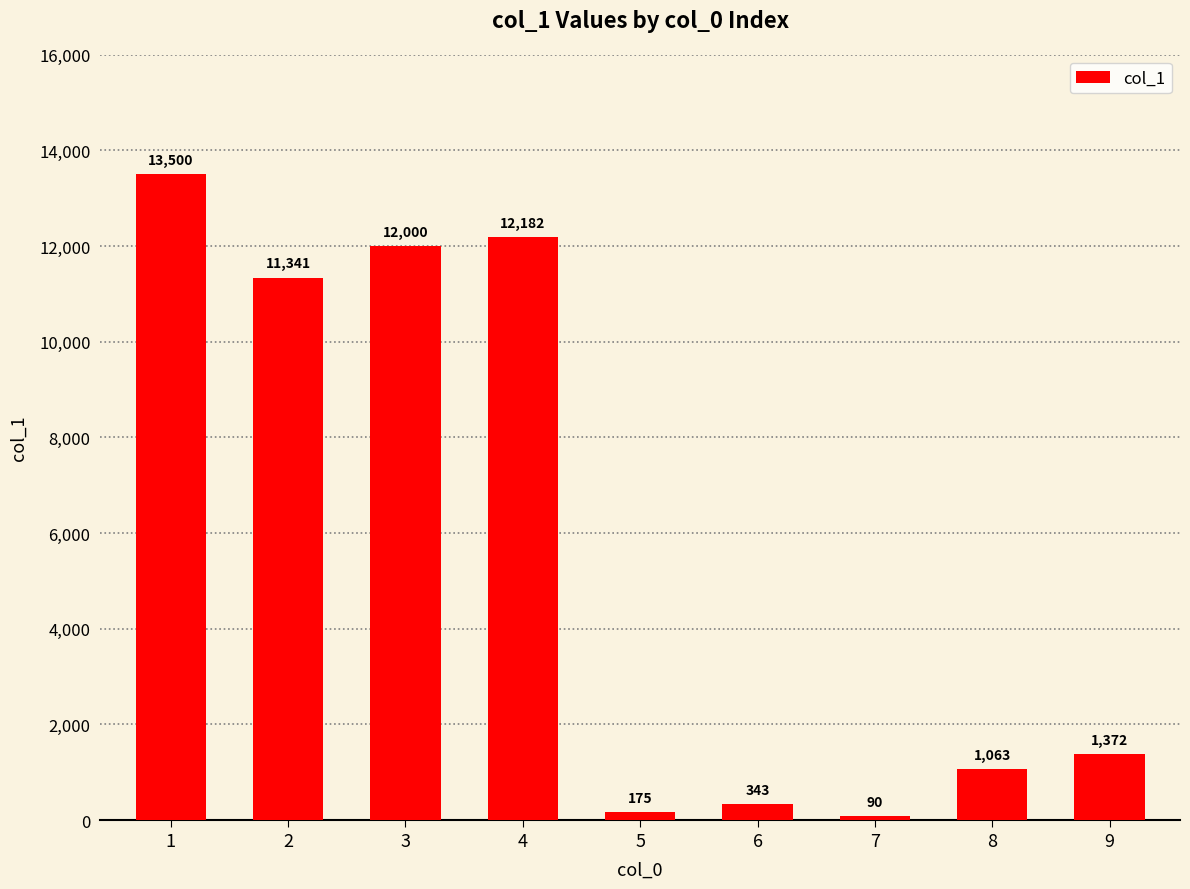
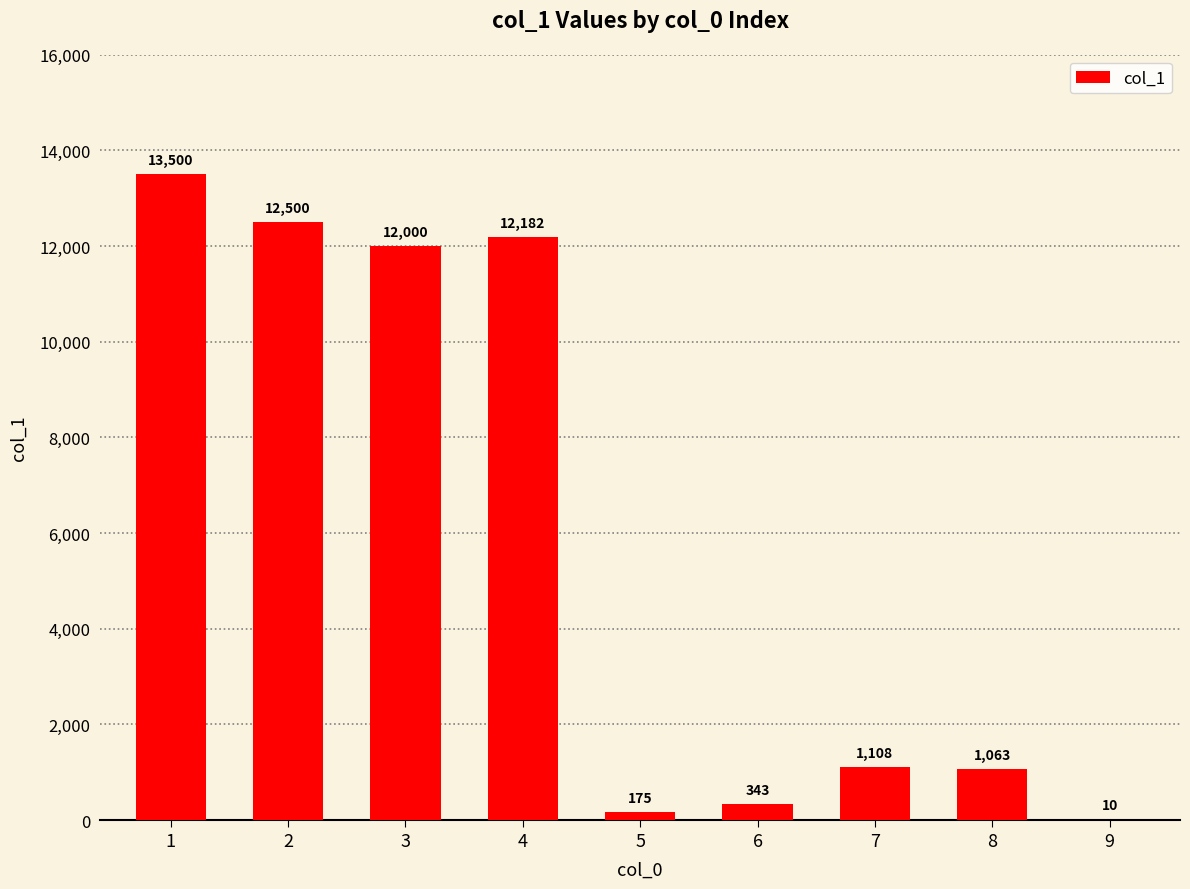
  {
    "1": "13,500",
-   "2": "11,341",
+   "2": "12,500",
    "3": "12,000",
    "4": "12,182",
    "5": "175",
    "6": "343",
-   "7": "90",
+   "7": "1,108",
    "8": "1,063",
-   "9": "1,372"
+   "9": "10"
  }
